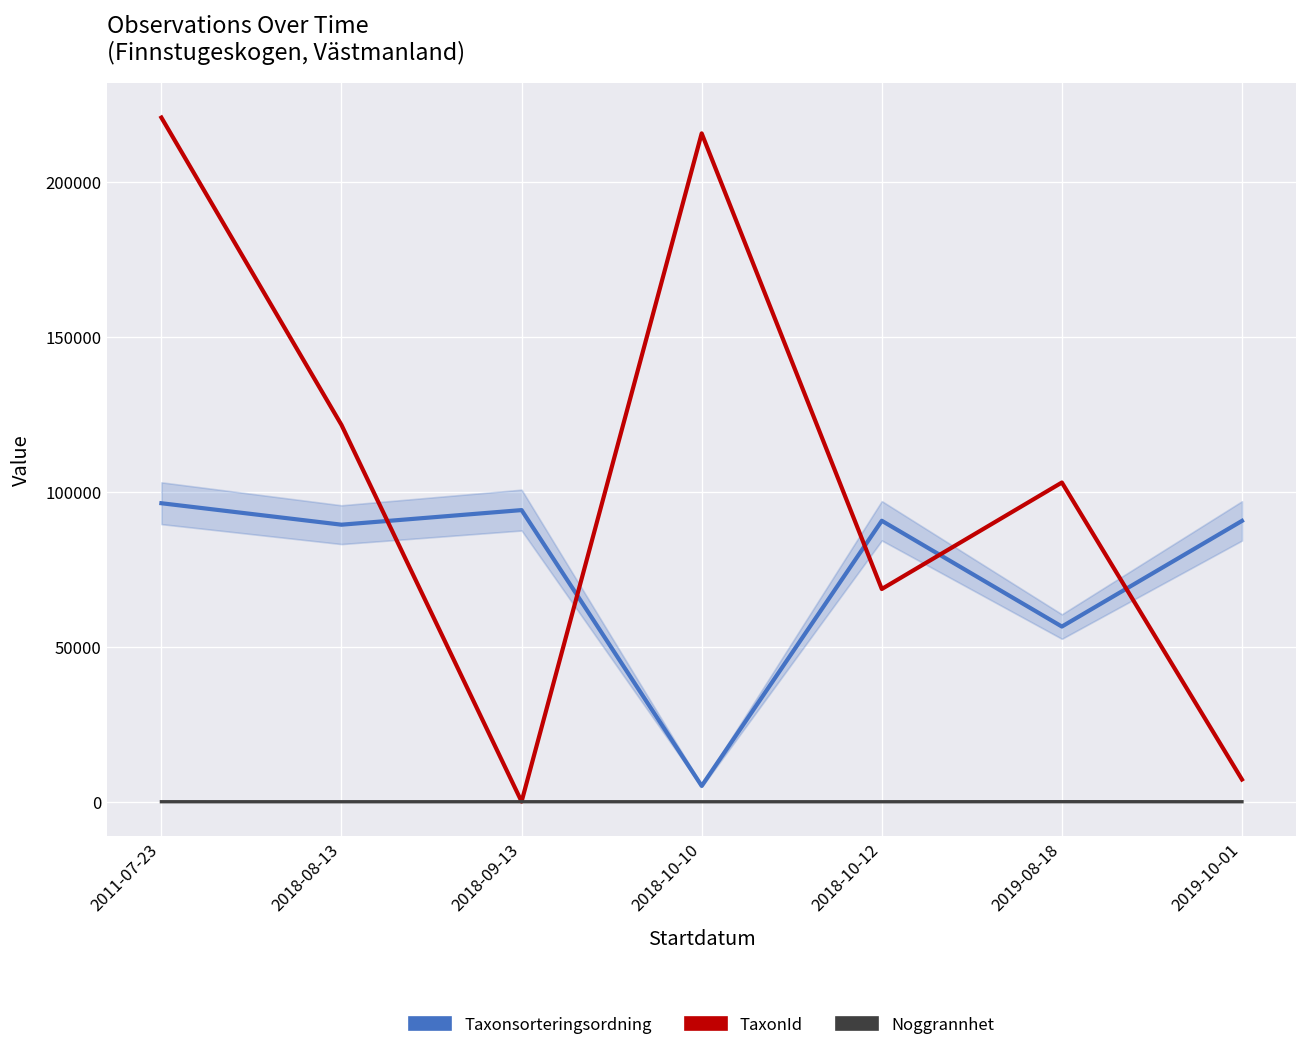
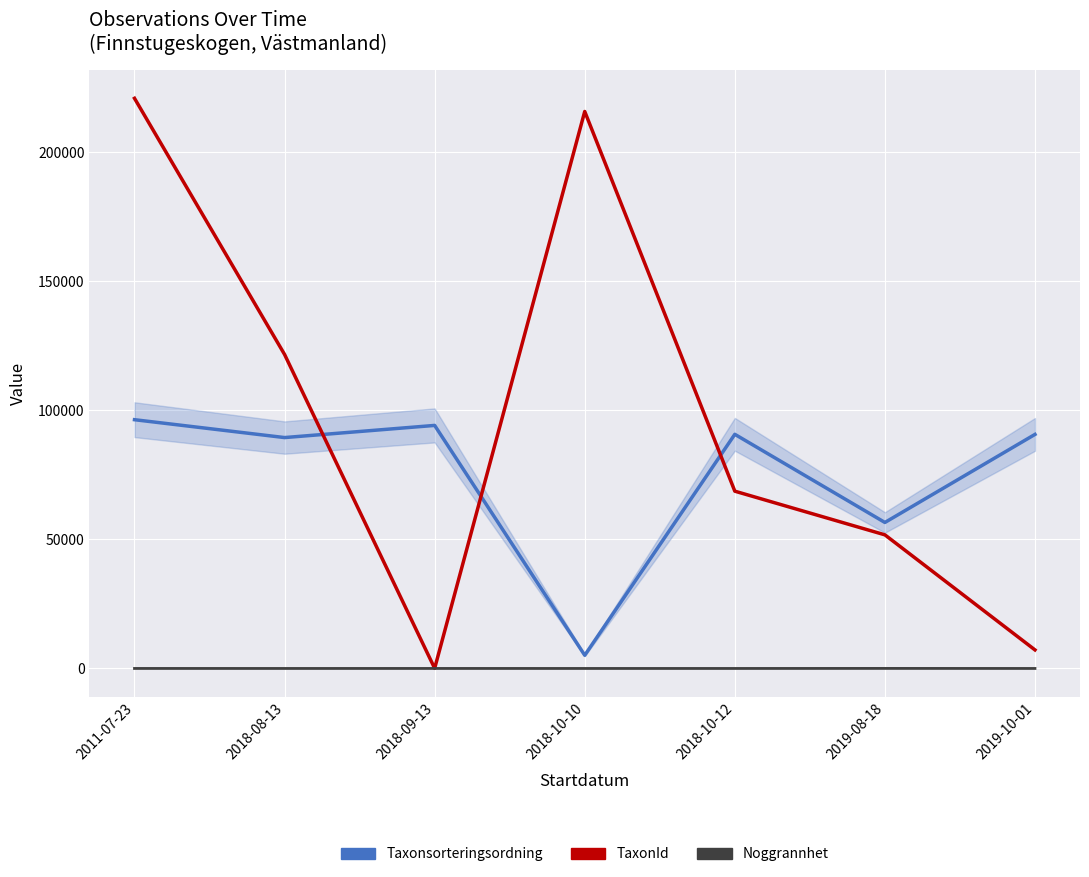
  {
    "TaxonId": {
      "2011-07-23": 221000,
      "2018-08-13": 122000,
      "2018-10-10": 216000,
      "2018-10-12": 69000,
-     "2019-08-18": 103000,
+     "2019-08-18": 52000,
      "2019-10-01": 7000
    },
    "Noggrannhet": {
      "2011-07-23": 0,
      "2018-08-13": 0,
      "2018-10-10": 0,
      "2018-10-12": 0,
      "2019-08-18": 0,
      "2019-10-01": 0
    }
  }
